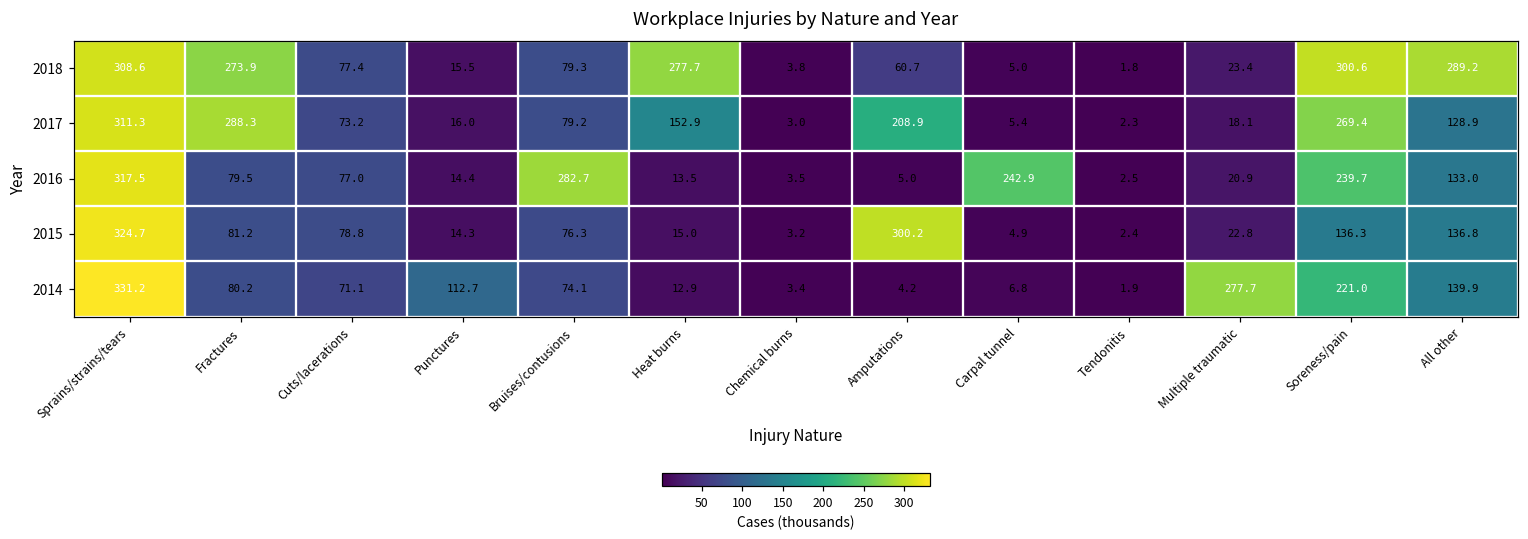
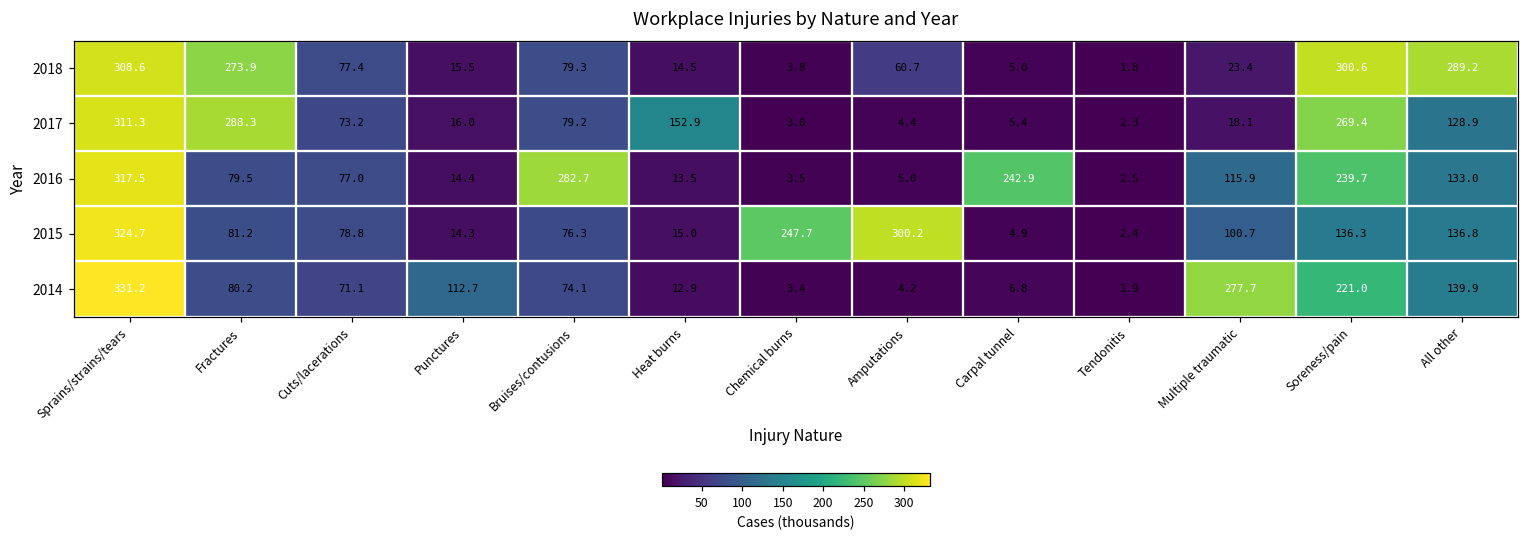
  {
    "2018": {
      "Sprains/strains/tears": 308.6,
      "Fractures": 273.9,
      "Cuts/lacerations": 77.4,
      "Punctures": 15.5,
      "Bruises/contusions": 79.3,
-     "Heat burns": 277.7,
+     "Heat burns": 14.5,
      "Chemical burns": 3.8,
      "Amputations": 60.7,
      "Carpal tunnel": 5.0,
      "Tendonitis": 1.8,
      "Multiple traumatic": 23.4,
      "Soreness/pain": 300.6,
      "All other": 289.2
    },
    "2017": {
      "Sprains/strains/tears": 311.3,
      "Fractures": 288.3,
      "Cuts/lacerations": 73.2,
      "Punctures": 16.0,
      "Bruises/contusions": 79.2,
      "Heat burns": 152.9,
      "Chemical burns": 3.0,
-     "Amputations": 208.9,
+     "Amputations": 4.4,
      "Carpal tunnel": 5.4,
      "Tendonitis": 2.3,
      "Multiple traumatic": 18.1,
      "Soreness/pain": 269.4,
      "All other": 128.9
    },
    "2016": {
      "Sprains/strains/tears": 317.5,
      "Fractures": 79.5,
      "Cuts/lacerations": 77.0,
      "Punctures": 14.4,
      "Bruises/contusions": 282.7,
      "Heat burns": 13.5,
      "Chemical burns": 3.5,
      "Amputations": 5.0,
      "Carpal tunnel": 242.9,
      "Tendonitis": 2.5,
-     "Multiple traumatic": 20.9,
+     "Multiple traumatic": 115.9,
      "Soreness/pain": 239.7,
      "All other": 133.0
    },
    "2015": {
      "Sprains/strains/tears": 324.7,
      "Fractures": 81.2,
      "Cuts/lacerations": 78.8,
      "Punctures": 14.3,
      "Bruises/contusions": 76.3,
      "Heat burns": 15.0,
-     "Chemical burns": 3.2,
+     "Chemical burns": 247.7,
      "Amputations": 300.2,
      "Carpal tunnel": 4.9,
      "Tendonitis": 2.4,
-     "Multiple traumatic": 22.8,
+     "Multiple traumatic": 100.7,
      "Soreness/pain": 136.3,
      "All other": 136.8
    },
    "2014": {
      "Sprains/strains/tears": 331.2,
      "Fractures": 80.2,
      "Cuts/lacerations": 71.1,
      "Punctures": 112.7,
      "Bruises/contusions": 74.1,
      "Heat burns": 12.9,
      "Chemical burns": 3.4,
      "Amputations": 4.2,
      "Carpal tunnel": 6.8,
      "Tendonitis": 1.9,
      "Multiple traumatic": 277.7,
      "Soreness/pain": 221.0,
      "All other": 139.9
    }
  }
